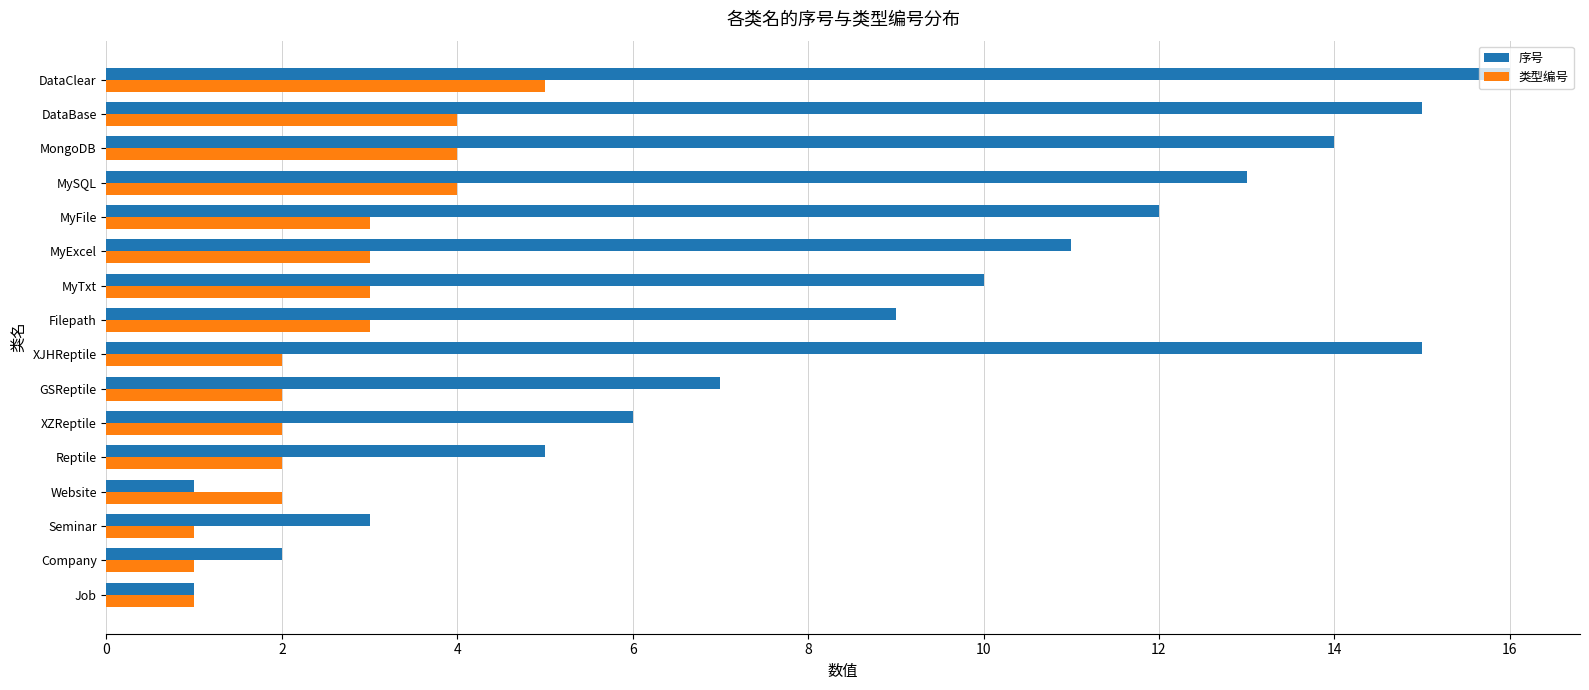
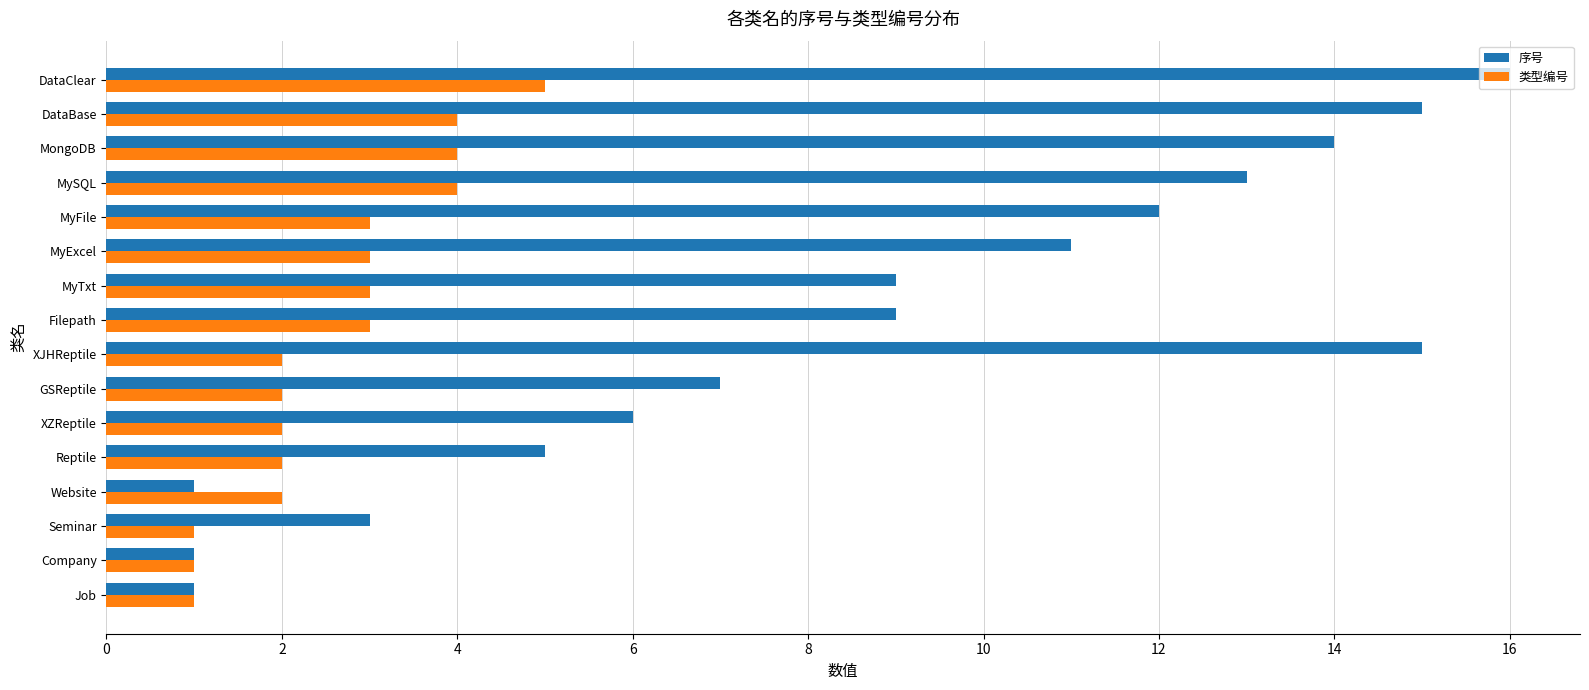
  {
    "序号": {
      "DataBase": 15,
      "MongoDB": 14,
      "MySQL": 13,
      "MyFile": 12,
      "MyExcel": 11,
-     "MyTxt": 10,
+     "MyTxt": 9,
      "Filepath": 9,
      "XJHReptile": 15,
      "GSReptile": 7,
      "XZReptile": 6,
      "Reptile": 5,
      "Website": 1,
      "Seminar": 3,
-     "Company": 2,
+     "Company": 1,
      "Job": 1
    },
    "类型编号": {
      "DataClear": 5,
      "DataBase": 4,
      "MongoDB": 4,
      "MySQL": 4,
      "MyFile": 3,
      "MyExcel": 3,
      "MyTxt": 3,
      "Filepath": 3,
      "XJHReptile": 2,
      "GSReptile": 2,
      "XZReptile": 2,
      "Reptile": 2,
      "Website": 2,
      "Seminar": 1,
      "Company": 1,
      "Job": 1
    }
  }
